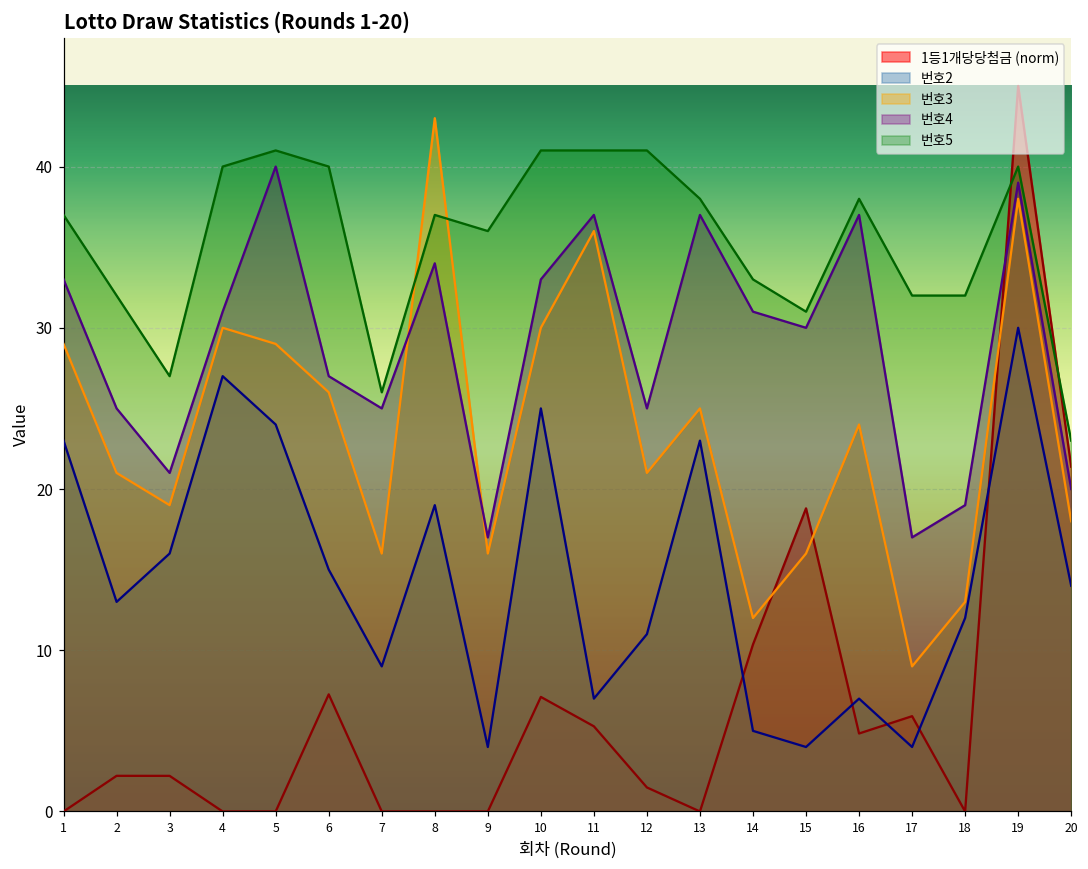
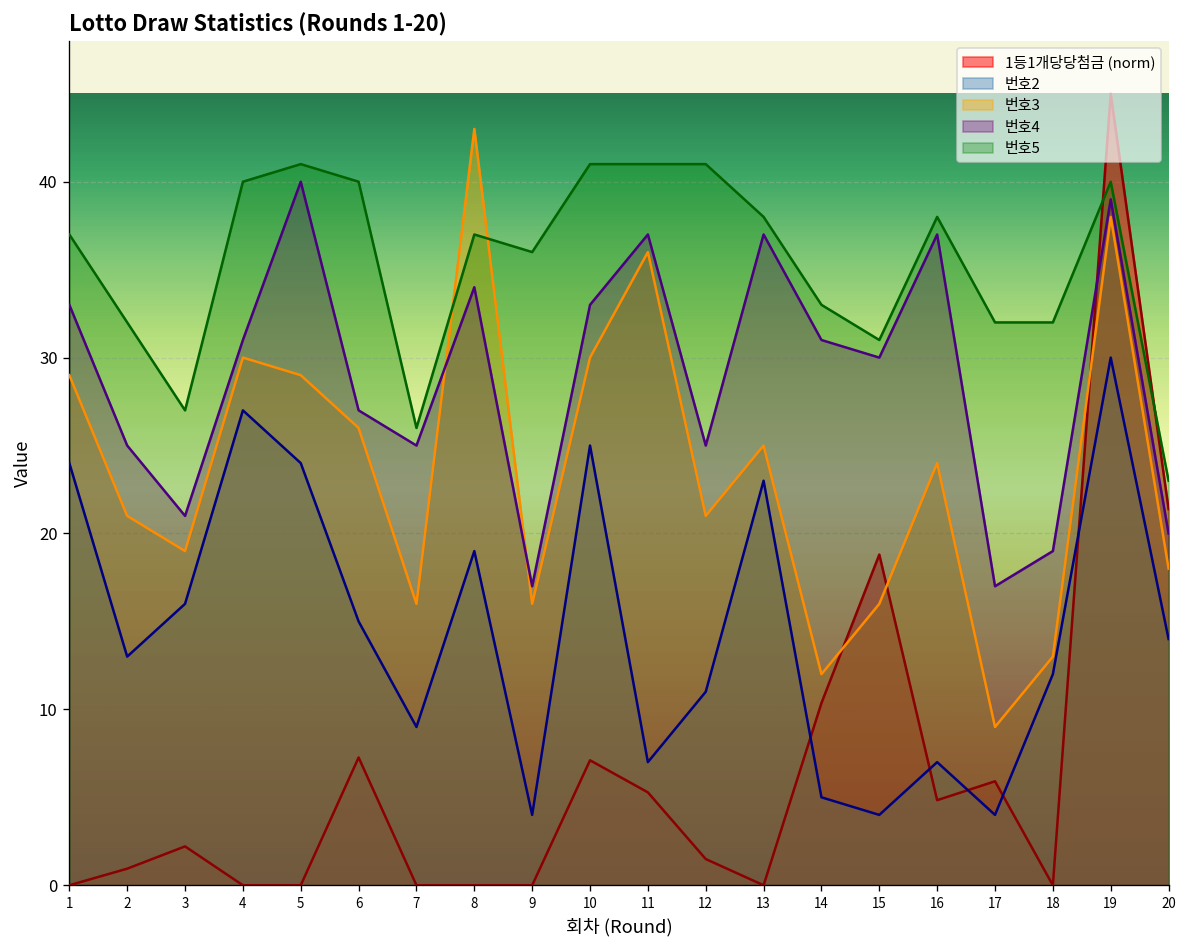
  {
    "1등1개당당첨금 (norm)": {
      "1": 0.0,
-     "2": 2.2,
+     "2": 0.9,
      "3": 2.2,
      "4": 0.0,
      "5": 0.0,
      "6": 7.3,
      "7": 0.0,
      "8": 0.0,
      "9": 0.0,
      "10": 7.1,
      "11": 5.3,
      "12": 1.5,
      "13": 0.0,
      "14": 10.4,
      "15": 18.8,
      "16": 4.8,
      "17": 5.9,
      "18": 0.0,
      "20": 21.4
    },
    "번호2": {
-     "1": 23,
+     "1": 24,
      "2": 13,
      "3": 16,
      "4": 27,
      "5": 24,
      "6": 15,
      "7": 9,
      "8": 19,
      "9": 4,
      "10": 25,
      "11": 7,
      "12": 11,
      "13": 23,
      "14": 5,
      "15": 4,
      "16": 7,
      "17": 4,
      "18": 12,
      "19": 30,
      "20": 14
    },
    "번호3": {
      "1": 29.0,
      "2": 21.0,
      "3": 19.0,
      "4": 30.0,
      "5": 29.0,
      "6": 26.0,
      "7": 16.0,
      "8": 43.0,
      "9": 16.0,
      "10": 30.0,
      "11": 36.0,
      "12": 21.0,
      "13": 25.0,
      "14": 12.0,
      "15": 16.0,
      "16": 24.0,
      "17": 9.0,
      "18": 13.0,
      "19": 38.0,
      "20": 18.0
    },
    "번호4": {
      "1": 33.0,
      "2": 25.0,
      "3": 21.0,
      "4": 31.0,
      "5": 40.0,
      "6": 27.0,
      "7": 25.0,
      "8": 34.0,
      "9": 17.0,
      "10": 33.0,
      "11": 37.0,
      "12": 25.0,
      "13": 37.0,
      "14": 31.0,
      "15": 30.0,
      "16": 37.0,
      "17": 17.0,
      "18": 19.0,
      "19": 39.0,
      "20": 20.0
    },
    "번호5": {
      "1": 37.0,
      "2": 32.0,
      "3": 27.0,
      "4": 40.0,
      "5": 41.0,
      "6": 40.0,
      "7": 26.0,
      "8": 37.0,
      "9": 36.0,
      "10": 41.0,
      "11": 41.0,
      "12": 41.0,
      "13": 38.0,
      "14": 33.0,
      "15": 31.0,
      "16": 38.0,
      "17": 32.0,
      "18": 32.0,
      "19": 40.0,
      "20": 23.0
    }
  }
